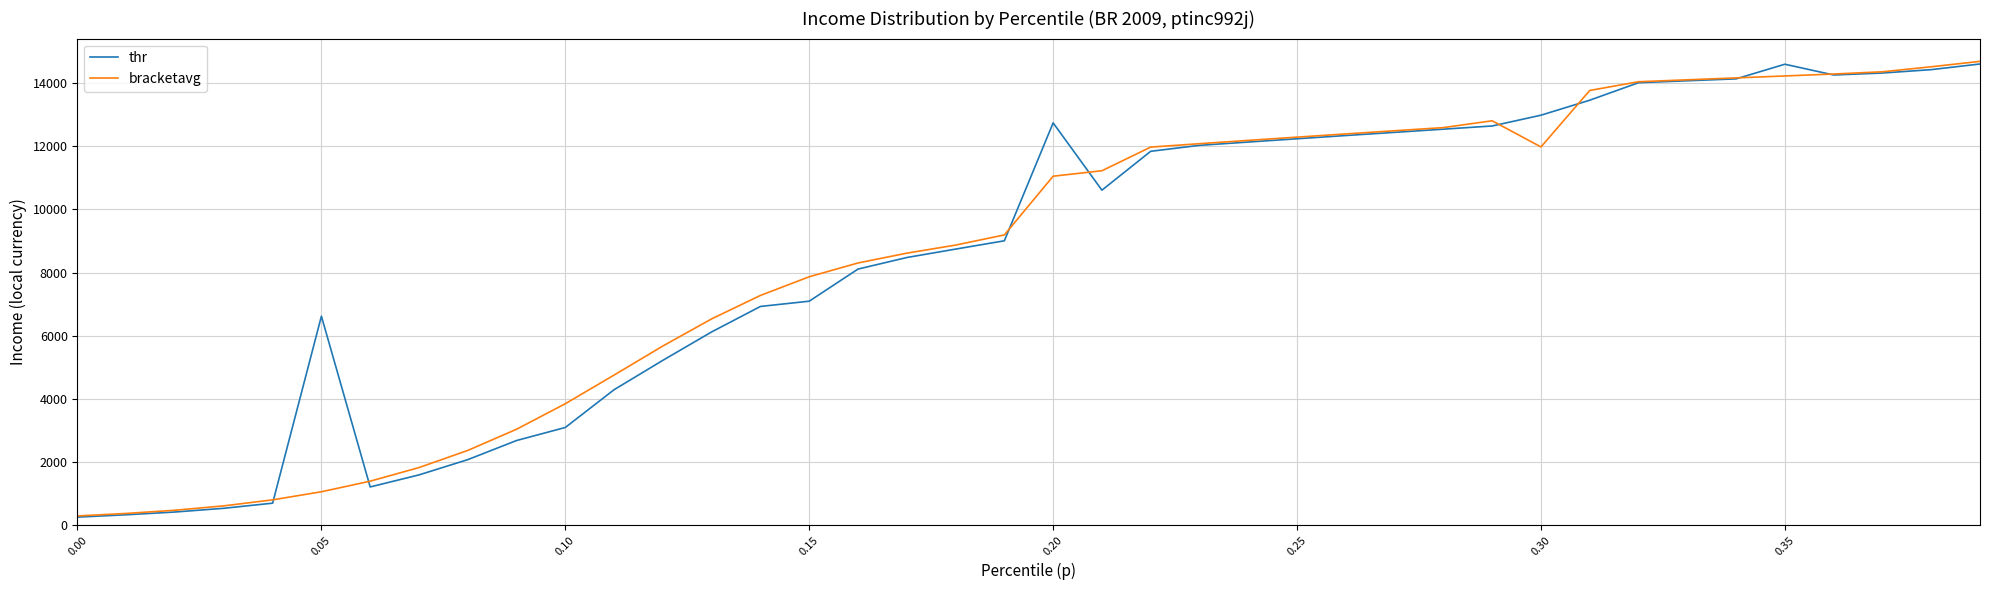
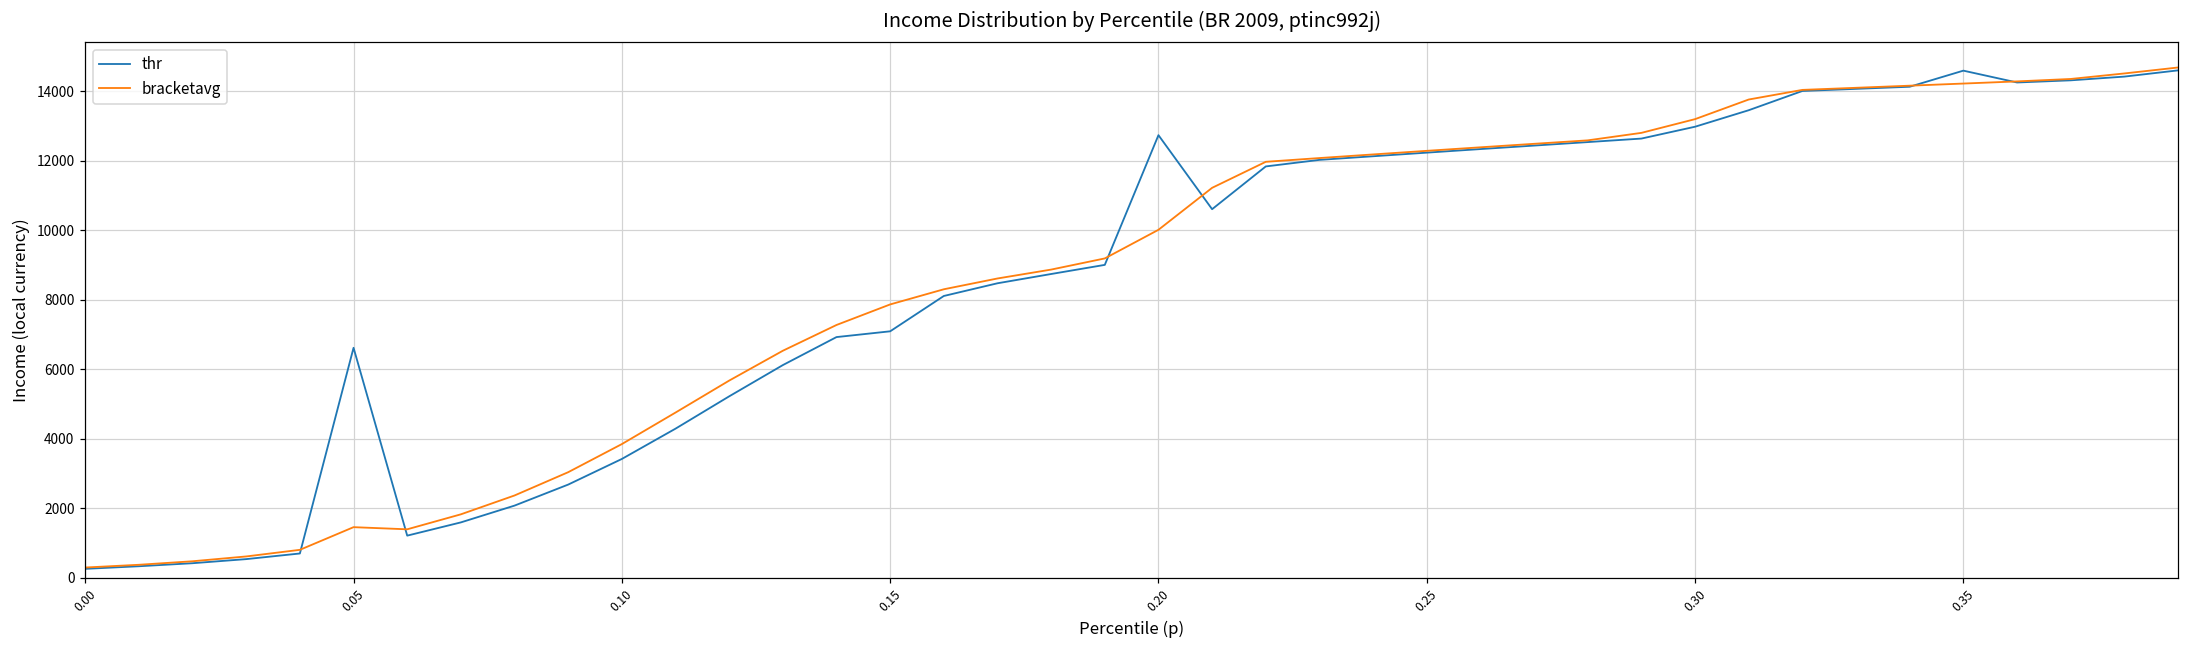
  {
    "thr": {
      "0.05": 6600,
-     "0.10": 3100,
+     "0.10": 3400,
      "0.15": 7100,
      "0.20": 12700,
      "0.30": 13000,
      "0.35": 14600
    },
    "bracketavg": {
-     "0.05": 1100,
+     "0.05": 1500,
      "0.10": 3800,
      "0.15": 7900,
-     "0.20": 11100,
-     "0.30": 12000,
+     "0.20": 10000,
+     "0.30": 13200,
      "0.35": 14200
    }
  }
